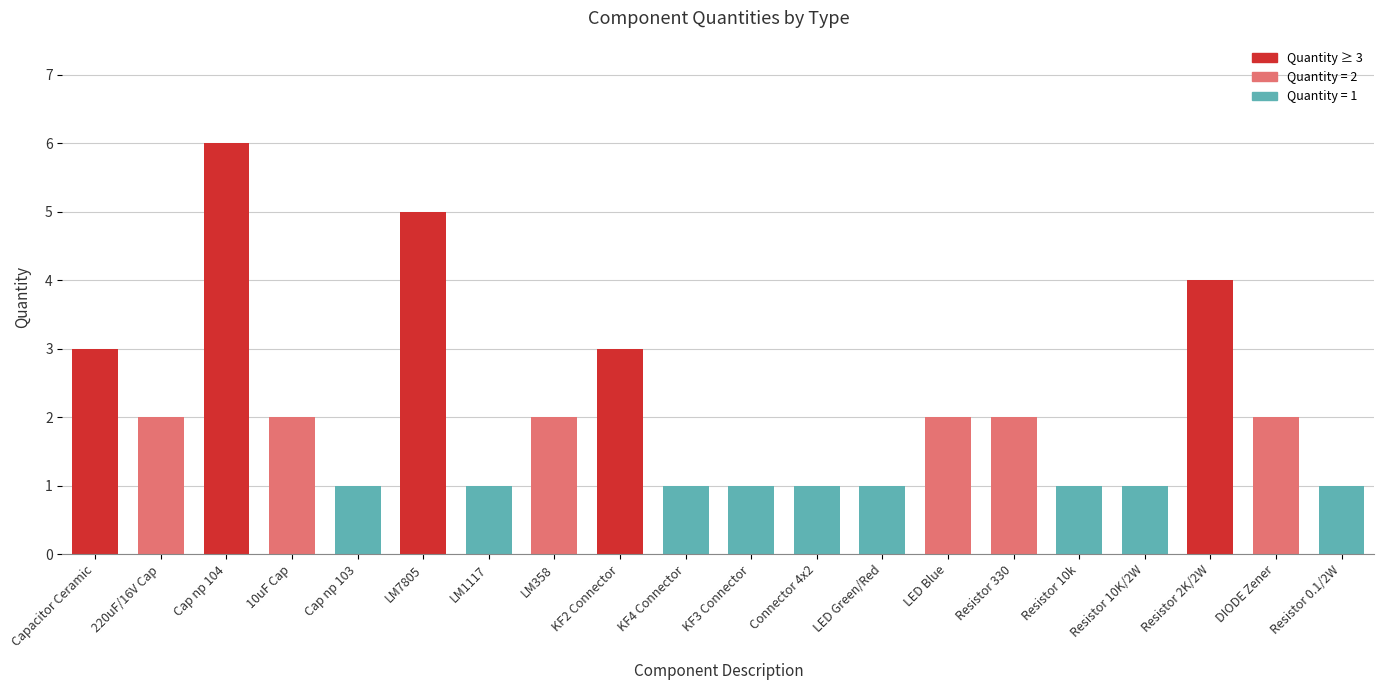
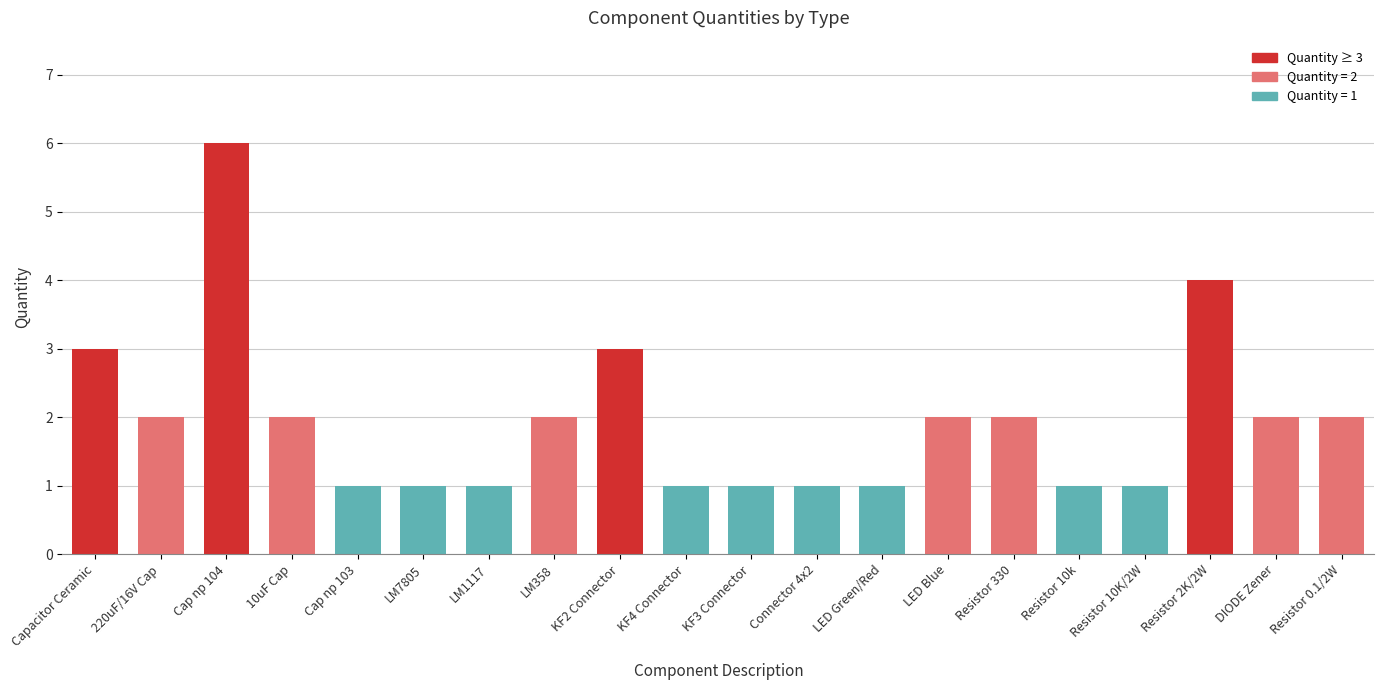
  {
    "Capacitor Ceramic": 3,
    "220uF/16V Cap": 2,
    "Cap np 104": 6,
    "10uF Cap": 2,
    "Cap np 103": 1,
-   "LM7805": 5,
+   "LM7805": 1,
    "LM1117": 1,
    "LM358": 2,
    "KF2 Connector": 3,
    "KF4 Connector": 1,
    "KF3 Connector": 1,
    "Connector 4x2": 1,
    "LED Green/Red": 1,
    "LED Blue": 2,
    "Resistor 330": 2,
    "Resistor 10k": 1,
    "Resistor 10K/2W": 1,
    "Resistor 2K/2W": 4,
    "DIODE Zener": 2,
-   "Resistor 0.1/2W": 1
+   "Resistor 0.1/2W": 2
  }
